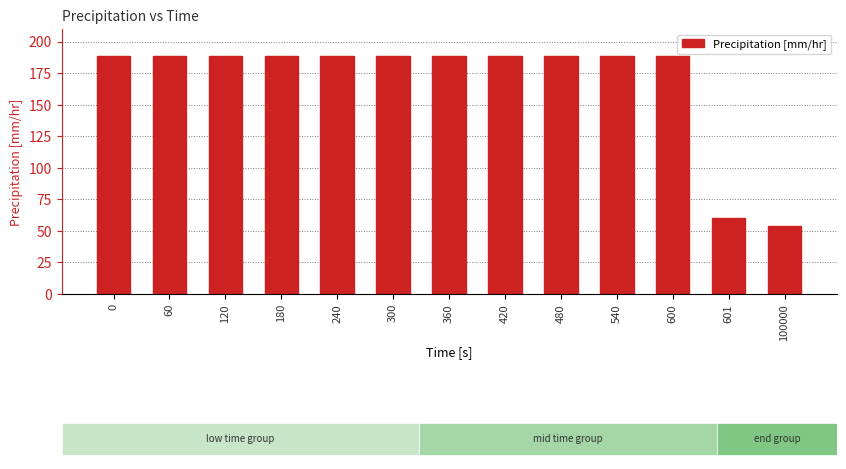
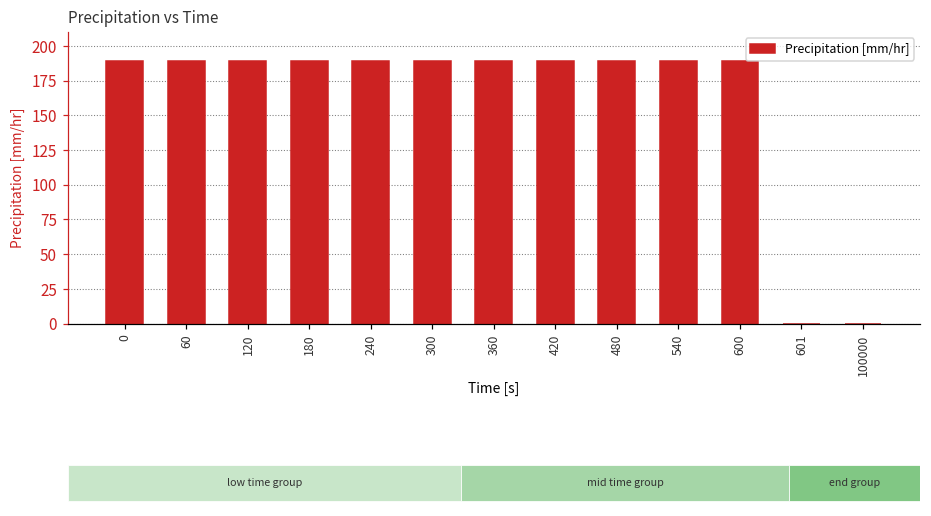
  {
    "Precipitation vs Time": {
      "0": 189,
      "60": 189,
      "120": 189,
      "180": 189,
      "240": 189,
      "300": 189,
      "360": 189,
      "420": 189,
      "480": 189,
      "540": 189,
      "600": 189,
-     "601": 60,
-     "100000": 54
+     "601": 0,
+     "100000": 0
    }
  }
